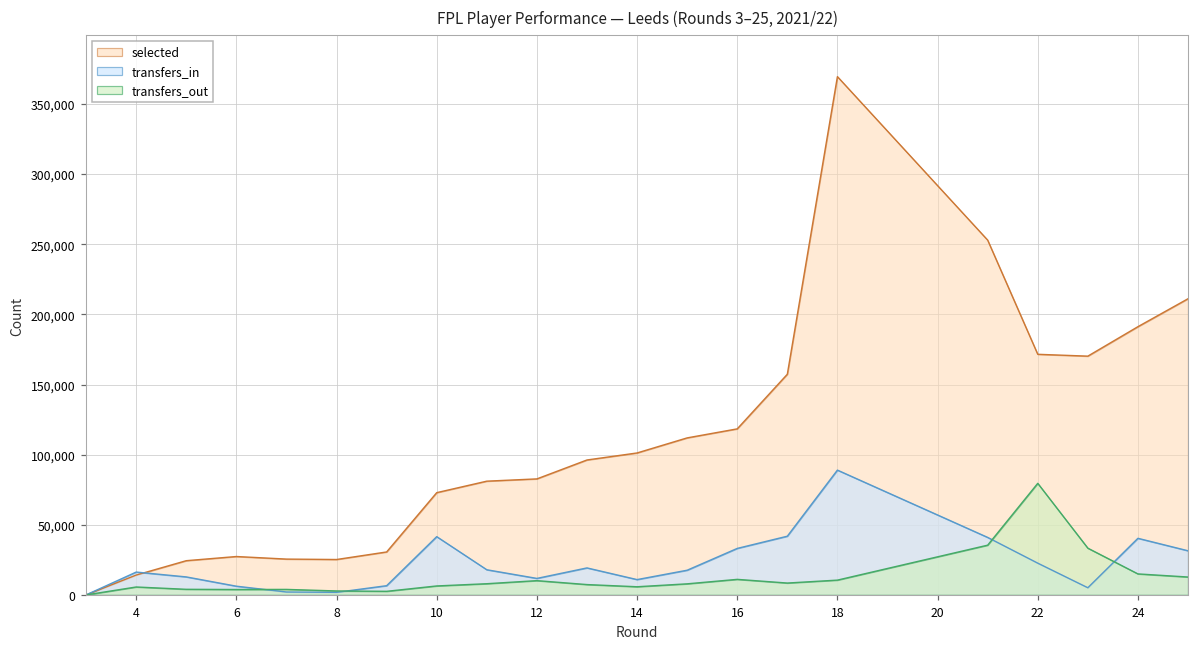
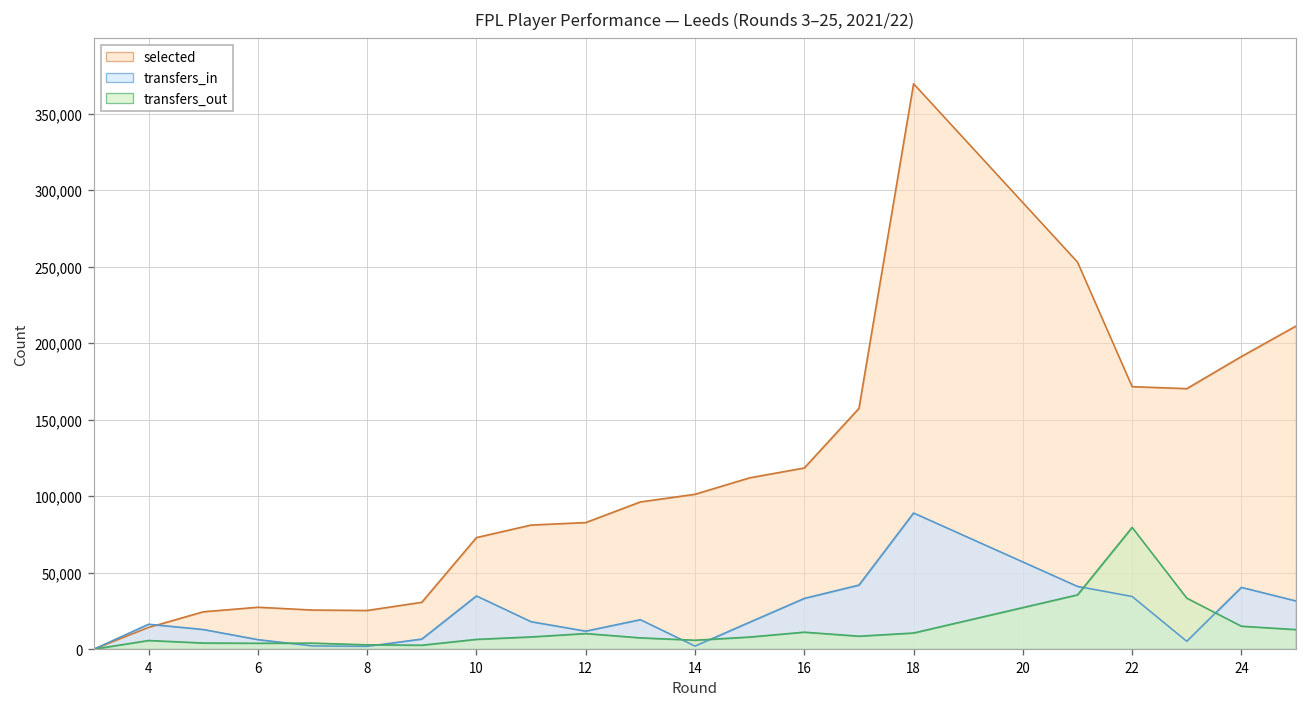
  {
    "transfers_in": {
      "4": "16,000",
      "6": "6,000",
-     "10": "42,000",
-     "14": "11,000",
+     "10": "35,000",
+     "14": "2,000",
      "16": "33,000",
      "18": "89,000",
-     "22": "23,000",
+     "22": "34,000",
      "24": "40,000"
    }
  }
